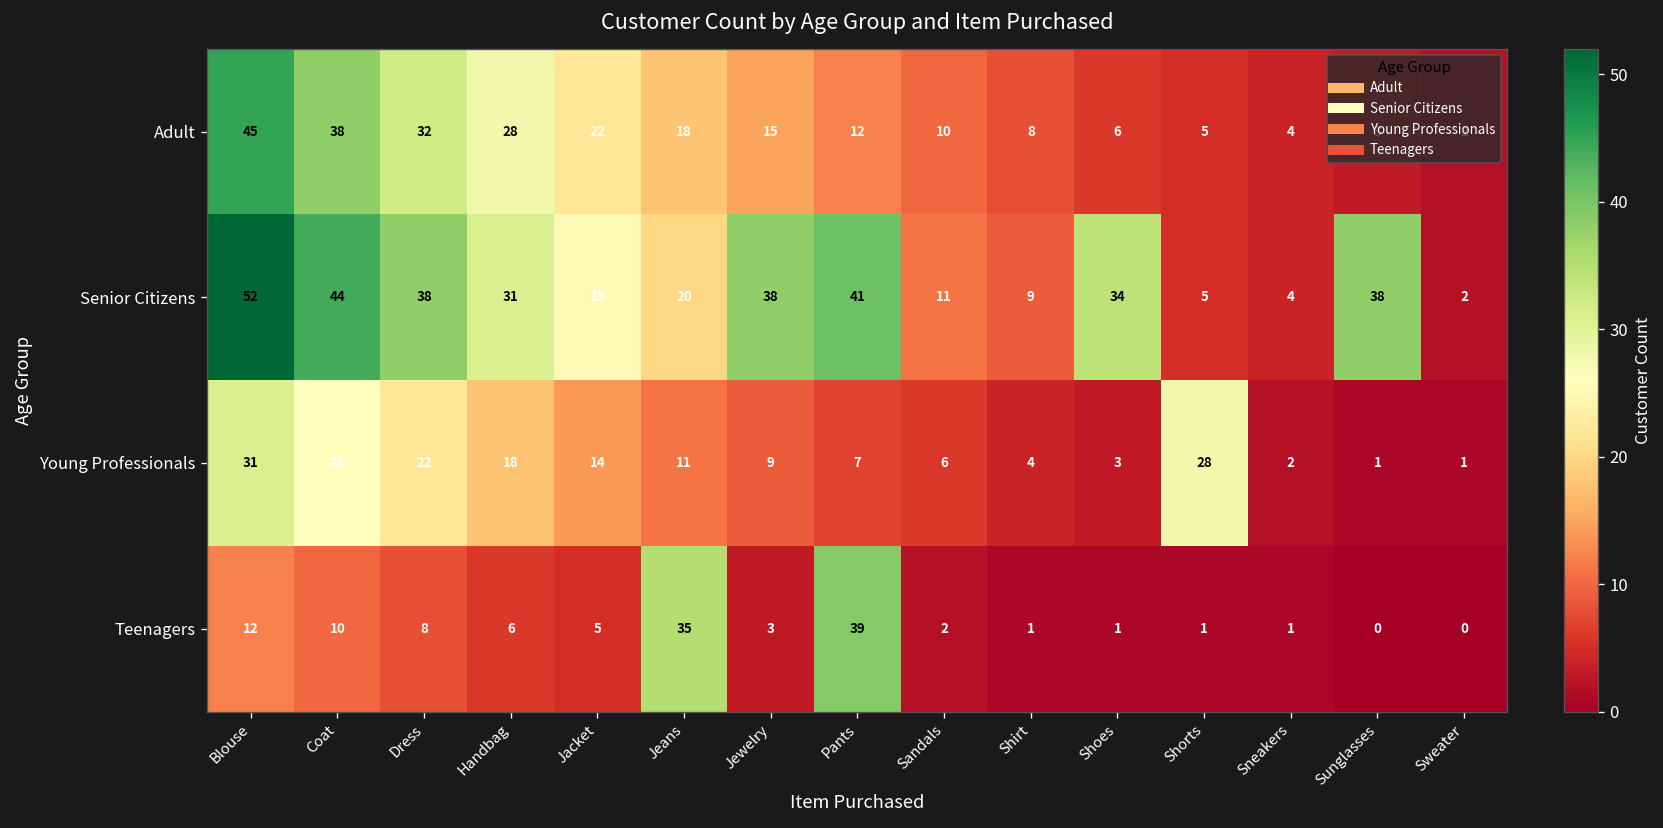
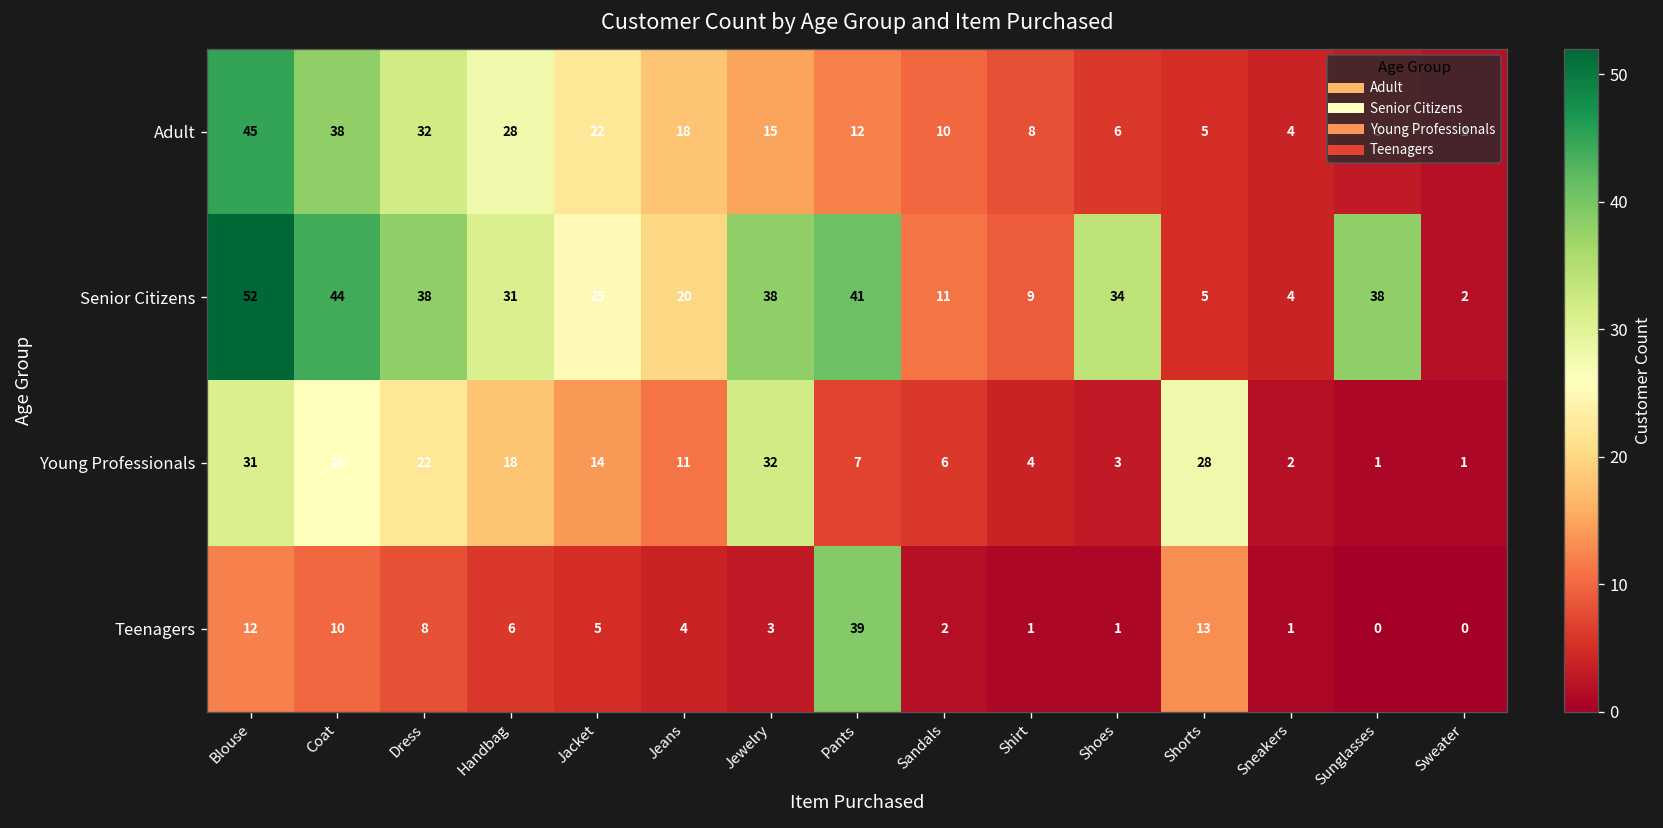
  {
    "Adult": {
      "Blouse": 45,
      "Coat": 38,
      "Dress": 32,
      "Handbag": 28,
      "Jacket": 22,
      "Jeans": 18,
      "Jewelry": 15,
      "Pants": 12,
      "Sandals": 10,
      "Shirt": 8,
      "Shoes": 6,
      "Shorts": 5,
      "Sneakers": 4
    },
    "Senior Citizens": {
      "Blouse": 52,
      "Coat": 44,
      "Dress": 38,
      "Handbag": 31,
      "Jacket": 25,
      "Jeans": 20,
      "Jewelry": 38,
      "Pants": 41,
      "Sandals": 11,
      "Shirt": 9,
      "Shoes": 34,
      "Shorts": 5,
      "Sneakers": 4,
      "Sunglasses": 38,
      "Sweater": 2
    },
    "Young Professionals": {
      "Blouse": 31,
      "Coat": 26,
      "Dress": 22,
      "Handbag": 18,
      "Jacket": 14,
      "Jeans": 11,
-     "Jewelry": 9,
+     "Jewelry": 32,
      "Pants": 7,
      "Sandals": 6,
      "Shirt": 4,
      "Shoes": 3,
      "Shorts": 28,
      "Sneakers": 2,
      "Sunglasses": 1,
      "Sweater": 1
    },
    "Teenagers": {
      "Blouse": 12,
      "Coat": 10,
      "Dress": 8,
      "Handbag": 6,
      "Jacket": 5,
-     "Jeans": 35,
+     "Jeans": 4,
      "Jewelry": 3,
      "Pants": 39,
      "Sandals": 2,
      "Shirt": 1,
      "Shoes": 1,
-     "Shorts": 1,
+     "Shorts": 13,
      "Sneakers": 1,
      "Sunglasses": 0,
      "Sweater": 0
    }
  }
